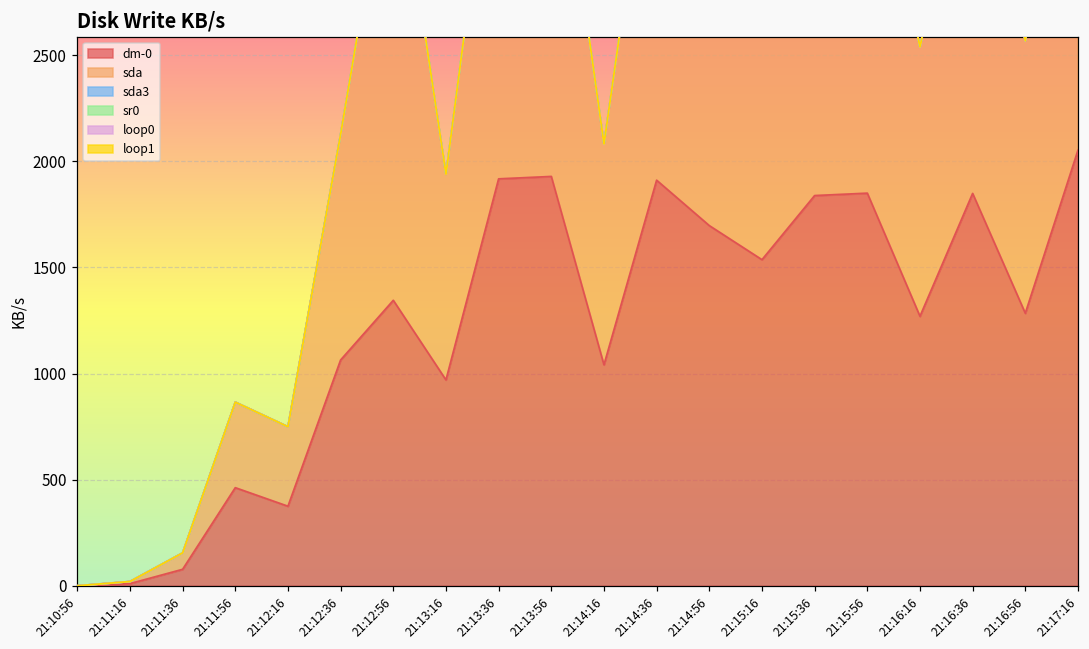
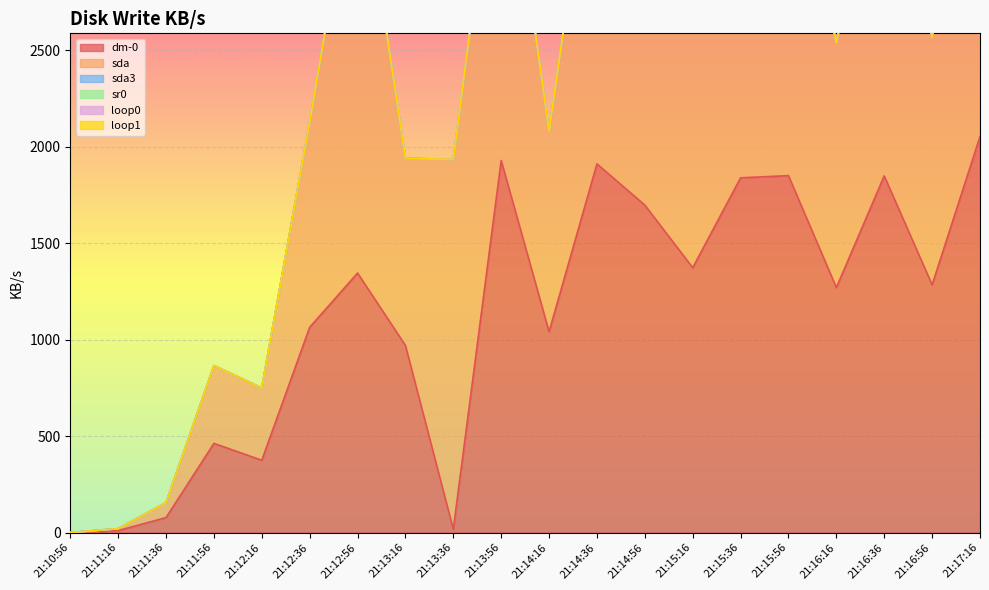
  {
    "dm-0": {
      "21:11:36": 80,
      "21:11:56": 460,
      "21:12:16": 370,
      "21:12:36": 1060,
      "21:12:56": 1340,
      "21:13:16": 970,
-     "21:13:36": 1920,
+     "21:13:36": 20,
      "21:13:56": 1930,
      "21:14:16": 1040,
      "21:14:36": 1910,
      "21:14:56": 1700,
-     "21:15:16": 1540,
+     "21:15:16": 1370,
      "21:15:36": 1840,
      "21:15:56": 1850,
      "21:16:16": 1270,
      "21:16:36": 1850,
      "21:16:56": 1280,
      "21:17:16": 2050
    }
  }
